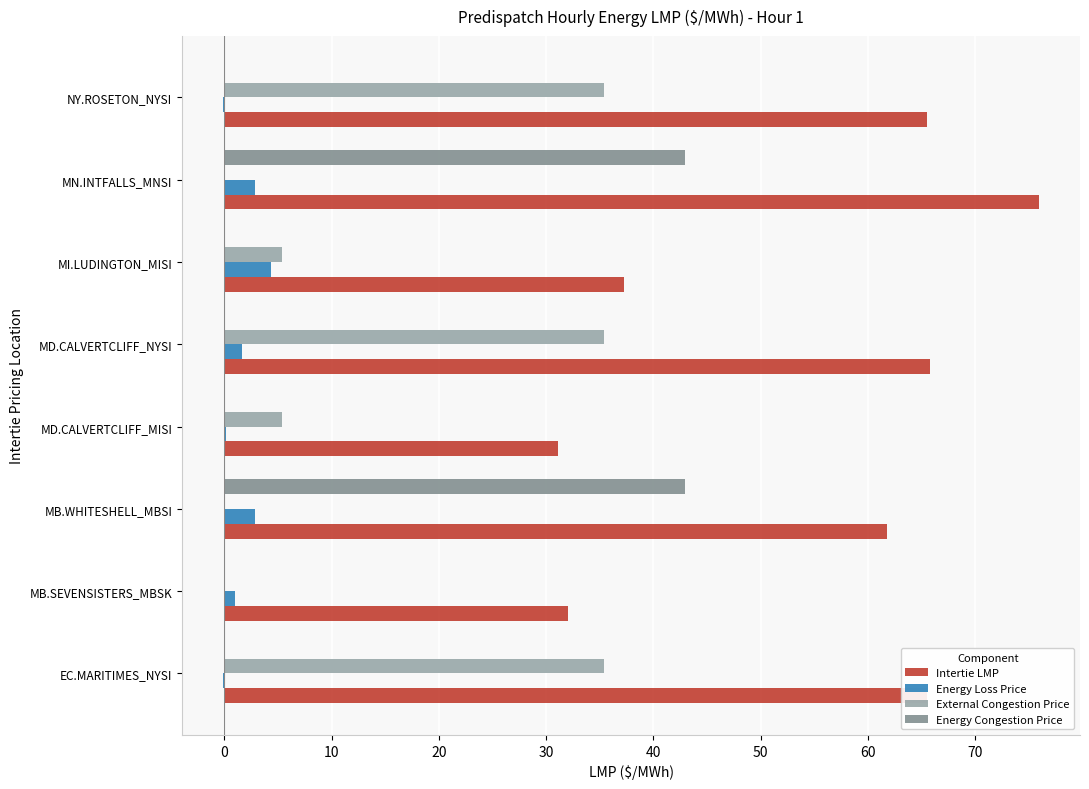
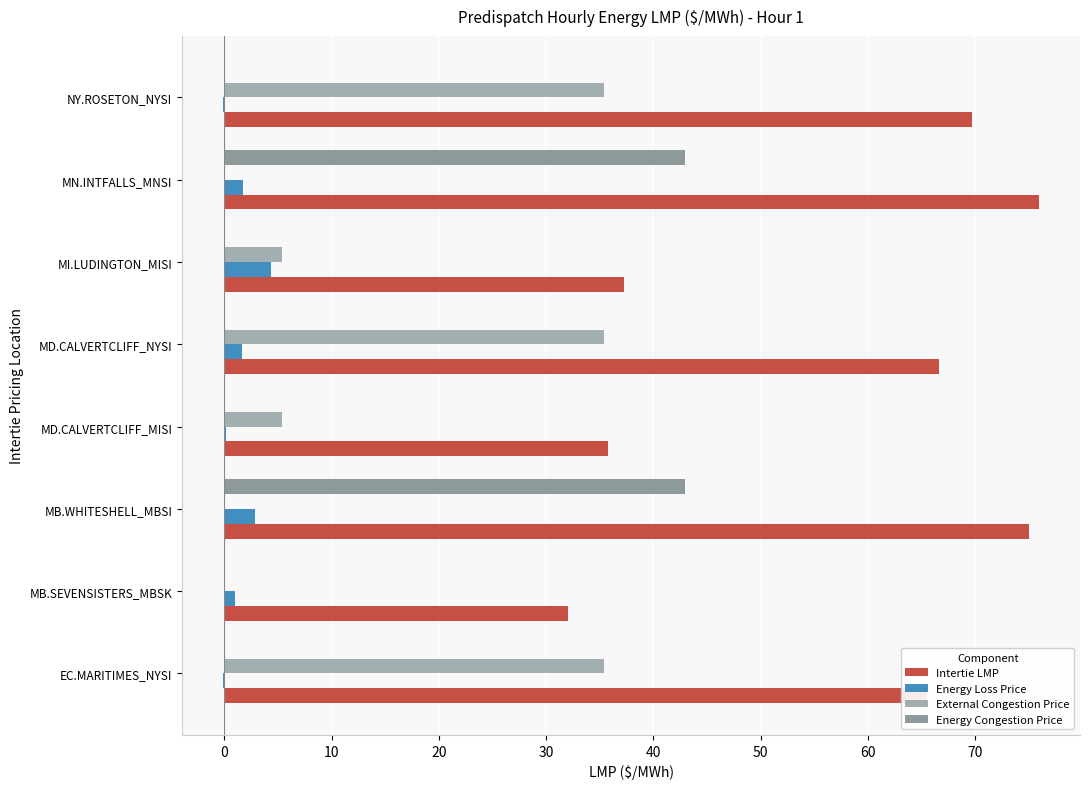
  {
    "Intertie LMP": {
-     "NY.ROSETON_NYSI": 65.5,
+     "NY.ROSETON_NYSI": 69.7,
      "MN.INTFALLS_MNSI": 76.0,
      "MI.LUDINGTON_MISI": 37.3,
-     "MD.CALVERTCLIFF_NYSI": 65.8,
-     "MD.CALVERTCLIFF_MISI": 31.1,
-     "MB.WHITESHELL_MBSI": 61.8,
+     "MD.CALVERTCLIFF_NYSI": 66.6,
+     "MD.CALVERTCLIFF_MISI": 35.8,
+     "MB.WHITESHELL_MBSI": 75.0,
      "MB.SEVENSISTERS_MBSK": 32.1
    },
    "Energy Loss Price": {
-     "MN.INTFALLS_MNSI": 2.8,
+     "MN.INTFALLS_MNSI": 1.8,
      "MI.LUDINGTON_MISI": 4.3,
      "MD.CALVERTCLIFF_NYSI": 1.7,
      "MB.WHITESHELL_MBSI": 2.9,
      "MB.SEVENSISTERS_MBSK": 1.0
    }
  }
